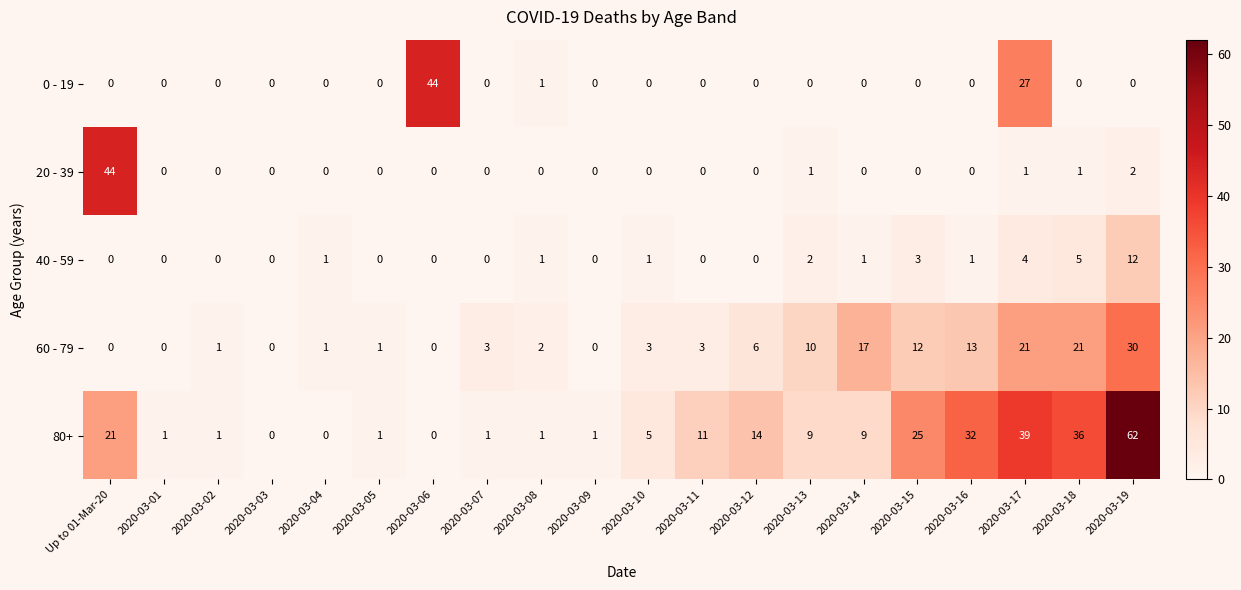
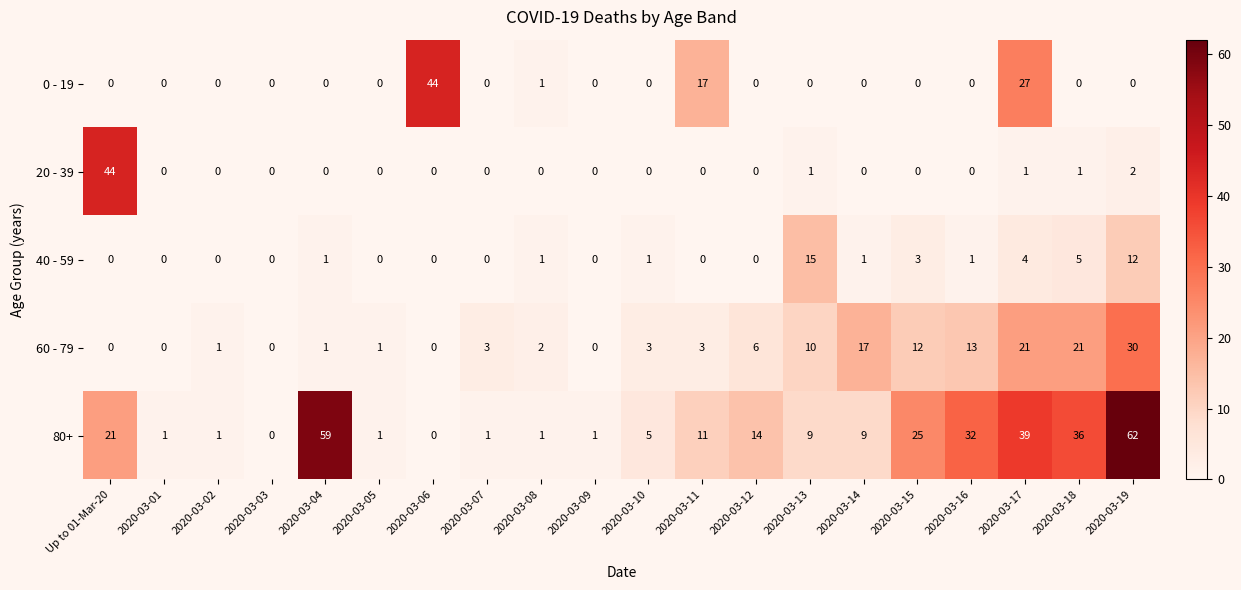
  {
    "0 - 19": {
      "Up to 01-Mar-20": 0,
      "2020-03-01": 0,
      "2020-03-02": 0,
      "2020-03-03": 0,
      "2020-03-04": 0,
      "2020-03-05": 0,
      "2020-03-06": 44,
      "2020-03-07": 0,
      "2020-03-08": 1,
      "2020-03-09": 0,
      "2020-03-10": 0,
-     "2020-03-11": 0,
+     "2020-03-11": 17,
      "2020-03-12": 0,
      "2020-03-13": 0,
      "2020-03-14": 0,
      "2020-03-15": 0,
      "2020-03-16": 0,
      "2020-03-17": 27,
      "2020-03-18": 0,
      "2020-03-19": 0
    },
    "20 - 39": {
      "Up to 01-Mar-20": 44,
      "2020-03-01": 0,
      "2020-03-02": 0,
      "2020-03-03": 0,
      "2020-03-04": 0,
      "2020-03-05": 0,
      "2020-03-06": 0,
      "2020-03-07": 0,
      "2020-03-08": 0,
      "2020-03-09": 0,
      "2020-03-10": 0,
      "2020-03-11": 0,
      "2020-03-12": 0,
      "2020-03-13": 1,
      "2020-03-14": 0,
      "2020-03-15": 0,
      "2020-03-16": 0,
      "2020-03-17": 1,
      "2020-03-18": 1,
      "2020-03-19": 2
    },
    "40 - 59": {
      "Up to 01-Mar-20": 0,
      "2020-03-01": 0,
      "2020-03-02": 0,
      "2020-03-03": 0,
      "2020-03-04": 1,
      "2020-03-05": 0,
      "2020-03-06": 0,
      "2020-03-07": 0,
      "2020-03-08": 1,
      "2020-03-09": 0,
      "2020-03-10": 1,
      "2020-03-11": 0,
      "2020-03-12": 0,
-     "2020-03-13": 2,
+     "2020-03-13": 15,
      "2020-03-14": 1,
      "2020-03-15": 3,
      "2020-03-16": 1,
      "2020-03-17": 4,
      "2020-03-18": 5,
      "2020-03-19": 12
    },
    "60 - 79": {
      "Up to 01-Mar-20": 0,
      "2020-03-01": 0,
      "2020-03-02": 1,
      "2020-03-03": 0,
      "2020-03-04": 1,
      "2020-03-05": 1,
      "2020-03-06": 0,
      "2020-03-07": 3,
      "2020-03-08": 2,
      "2020-03-09": 0,
      "2020-03-10": 3,
      "2020-03-11": 3,
      "2020-03-12": 6,
      "2020-03-13": 10,
      "2020-03-14": 17,
      "2020-03-15": 12,
      "2020-03-16": 13,
      "2020-03-17": 21,
      "2020-03-18": 21,
      "2020-03-19": 30
    },
    "80+": {
      "Up to 01-Mar-20": 21,
      "2020-03-01": 1,
      "2020-03-02": 1,
      "2020-03-03": 0,
-     "2020-03-04": 0,
+     "2020-03-04": 59,
      "2020-03-05": 1,
      "2020-03-06": 0,
      "2020-03-07": 1,
      "2020-03-08": 1,
      "2020-03-09": 1,
      "2020-03-10": 5,
      "2020-03-11": 11,
      "2020-03-12": 14,
      "2020-03-13": 9,
      "2020-03-14": 9,
      "2020-03-15": 25,
      "2020-03-16": 32,
      "2020-03-17": 39,
      "2020-03-18": 36,
      "2020-03-19": 62
    }
  }
